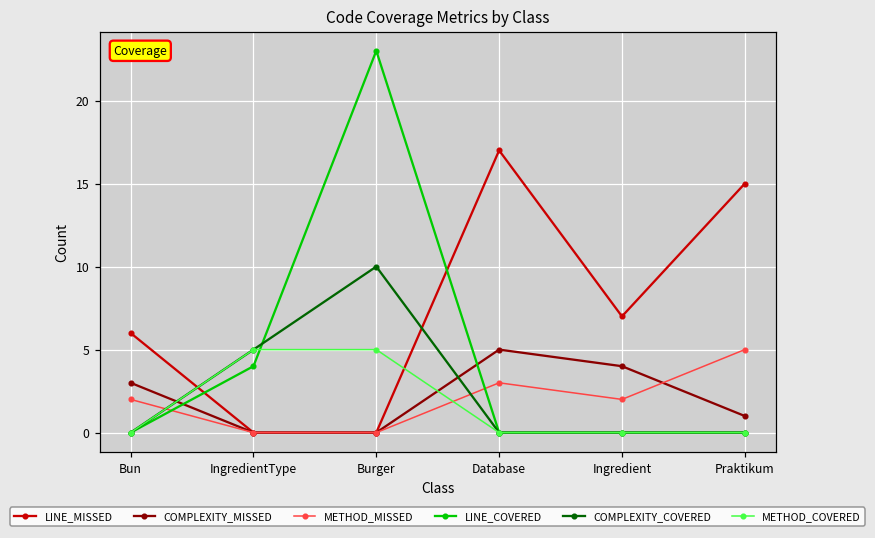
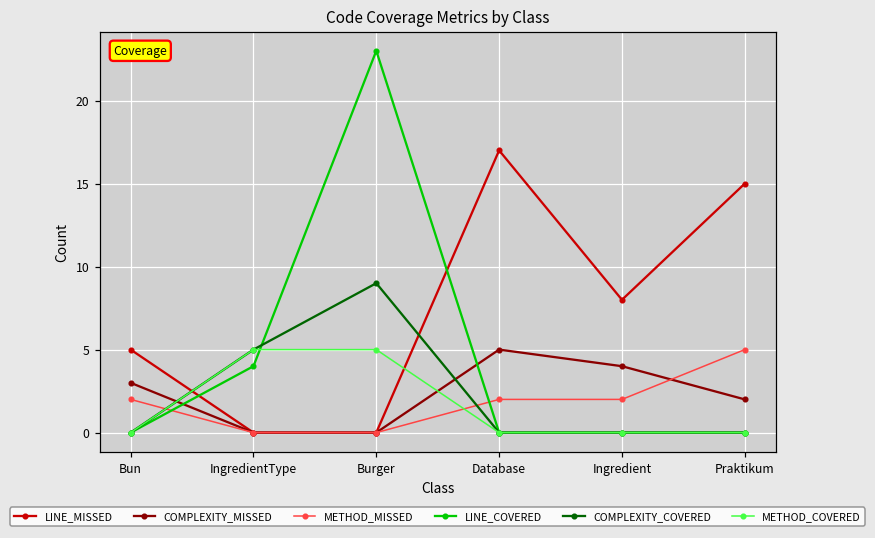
  {
    "LINE_MISSED": {
-     "Bun": 6,
+     "Bun": 5,
      "Database": 17,
-     "Ingredient": 7,
+     "Ingredient": 8,
      "Praktikum": 15
    },
    "COMPLEXITY_MISSED": {
      "Bun": 3,
      "Database": 5,
      "Ingredient": 4,
-     "Praktikum": 1
+     "Praktikum": 2
    },
    "METHOD_MISSED": {
      "Bun": 2,
-     "Database": 3,
+     "Database": 2,
      "Ingredient": 2,
      "Praktikum": 5
    },
    "LINE_COVERED": {
      "IngredientType": 4,
      "Burger": 23
    },
    "COMPLEXITY_COVERED": {
-     "Burger": 10
+     "Burger": 9
    },
    "METHOD_COVERED": {
      "Burger": 5
    }
  }
